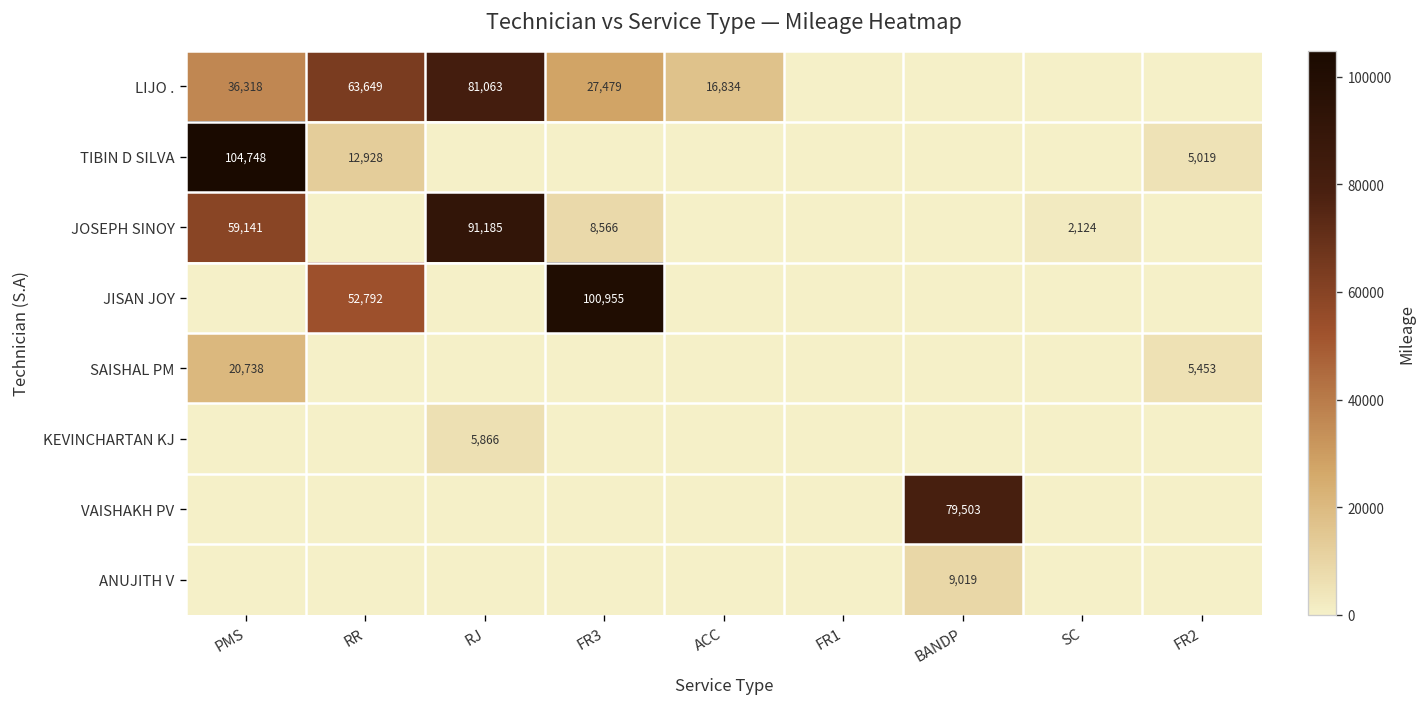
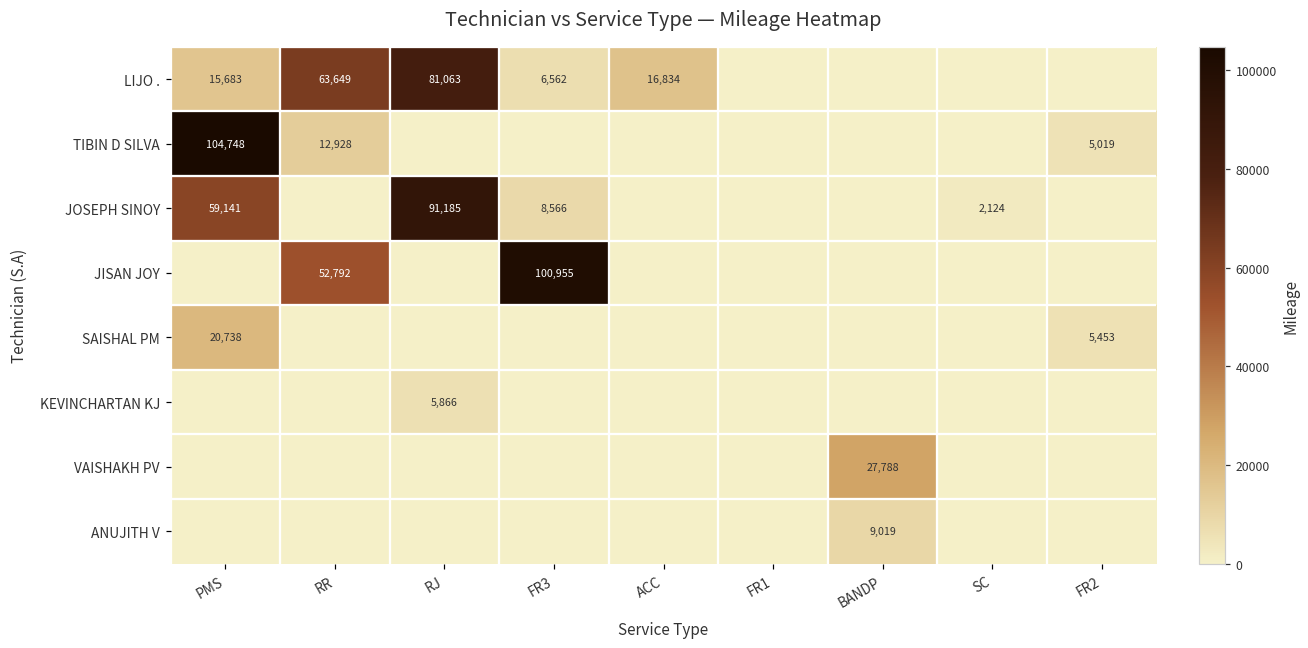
  {
    "LIJO .": {
-     "PMS": "36,318",
+     "PMS": "15,683",
      "RR": "63,649",
      "RJ": "81,063",
-     "FR3": "27,479",
+     "FR3": "6,562",
      "ACC": "16,834"
    },
    "TIBIN D SILVA": {
      "PMS": "104,748",
      "RR": "12,928",
      "FR2": "5,019"
    },
    "JOSEPH SINOY": {
      "PMS": "59,141",
      "RJ": "91,185",
      "FR3": "8,566",
      "SC": "2,124"
    },
    "JISAN JOY": {
      "RR": "52,792",
      "FR3": "100,955"
    },
    "SAISHAL PM": {
      "PMS": "20,738",
      "FR2": "5,453"
    },
    "KEVINCHARTAN KJ": {
      "RJ": "5,866"
    },
    "VAISHAKH PV": {
-     "BANDP": "79,503"
+     "BANDP": "27,788"
    },
    "ANUJITH V": {
      "BANDP": "9,019"
    }
  }
